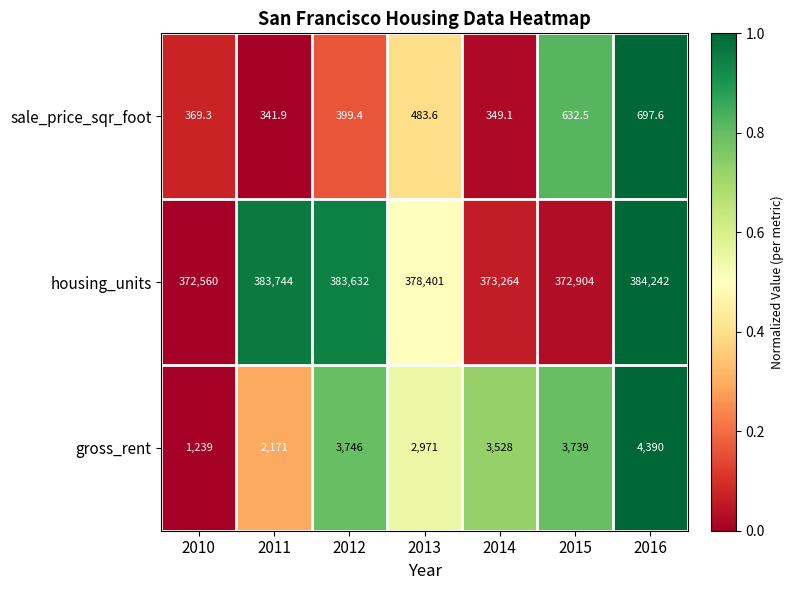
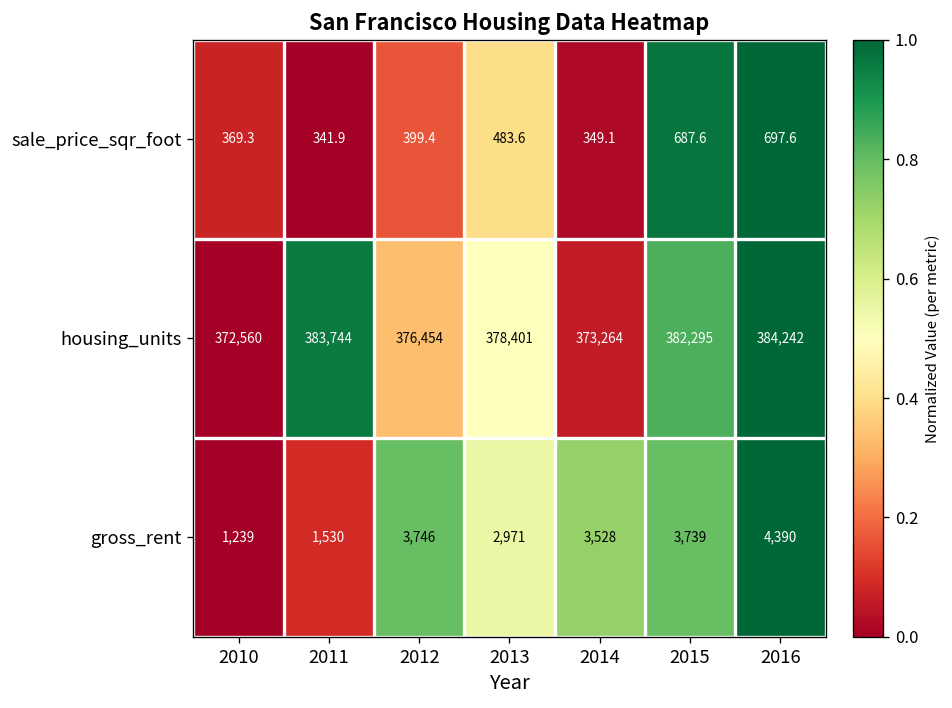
  {
    "sale_price_sqr_foot": {
      "2010": "369.3",
      "2011": "341.9",
      "2012": "399.4",
      "2013": "483.6",
      "2014": "349.1",
-     "2015": "632.5",
+     "2015": "687.6",
      "2016": "697.6"
    },
    "housing_units": {
      "2010": "372,560",
      "2011": "383,744",
-     "2012": "383,632",
+     "2012": "376,454",
      "2013": "378,401",
      "2014": "373,264",
-     "2015": "372,904",
+     "2015": "382,295",
      "2016": "384,242"
    },
    "gross_rent": {
      "2010": "1,239",
-     "2011": "2,171",
+     "2011": "1,530",
      "2012": "3,746",
      "2013": "2,971",
      "2014": "3,528",
      "2015": "3,739",
      "2016": "4,390"
    }
  }
